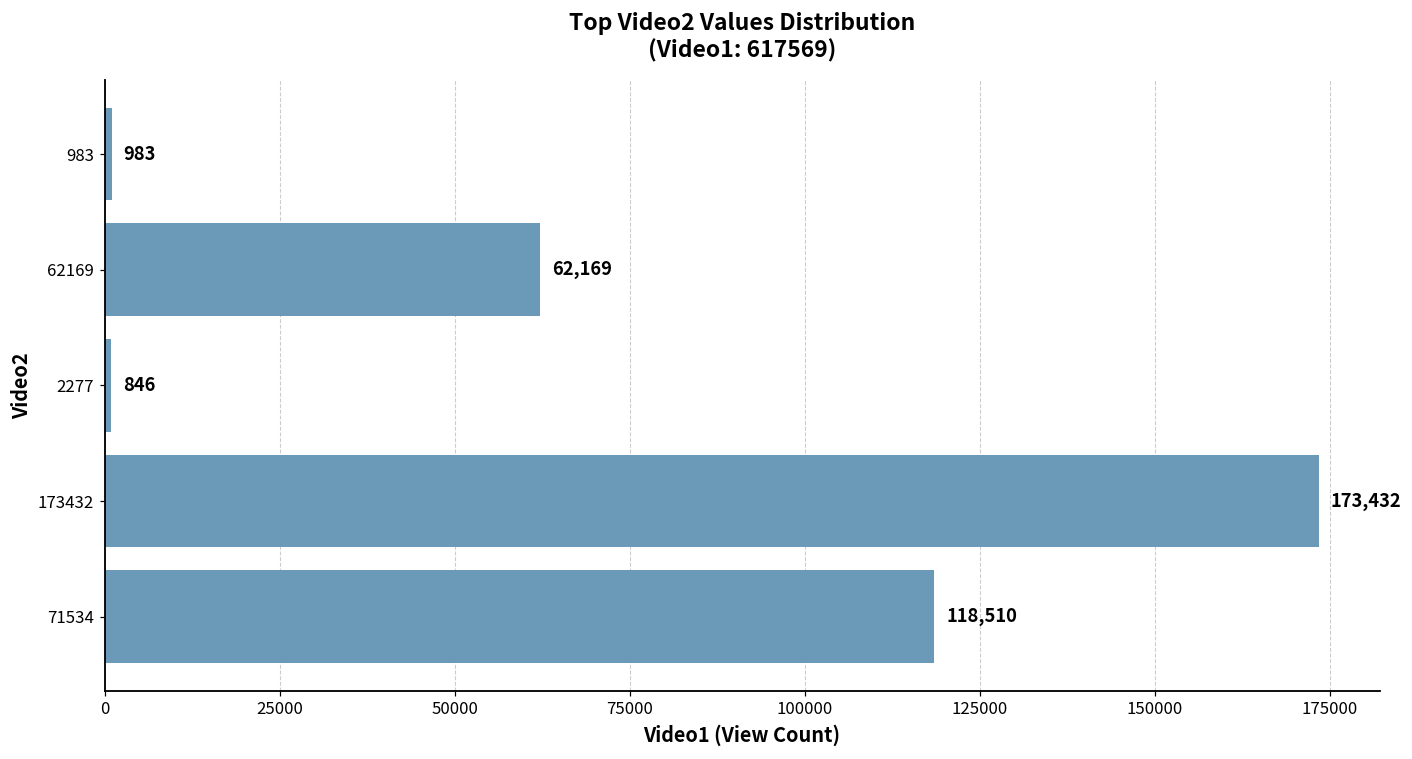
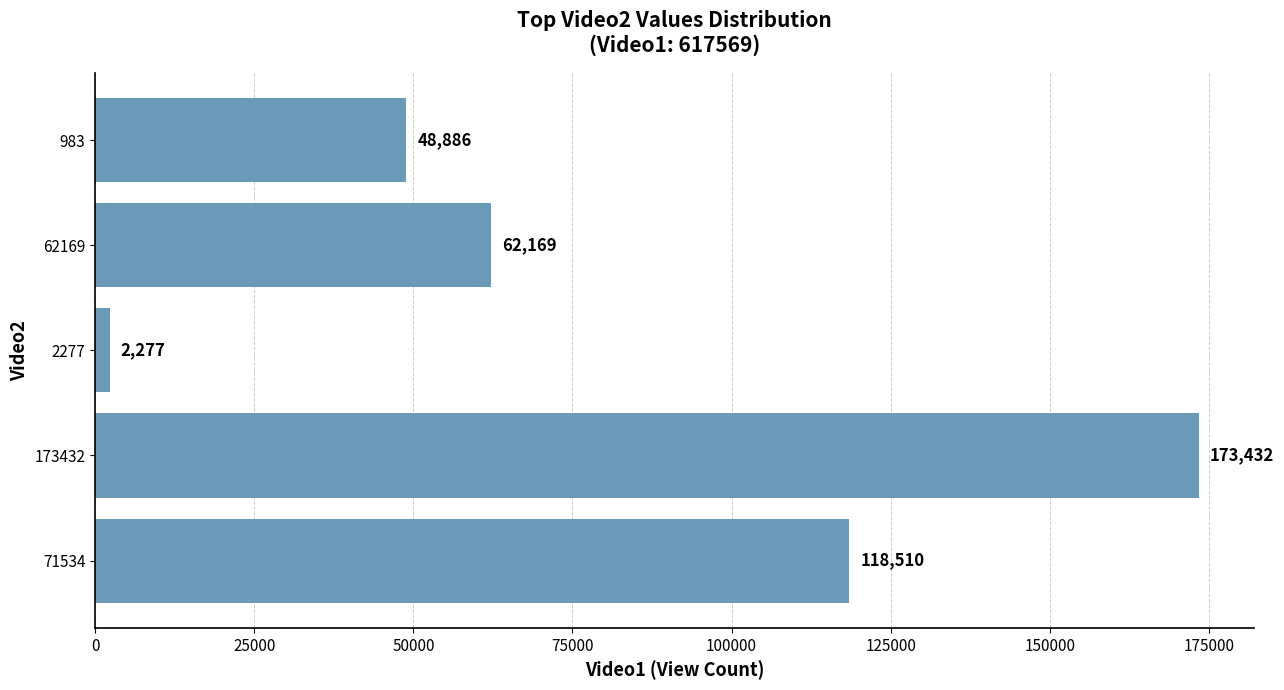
  {
-   "983": "983",
+   "983": "48,886",
    "62169": "62,169",
-   "2277": "846",
+   "2277": "2,277",
    "173432": "173,432",
    "71534": "118,510"
  }
